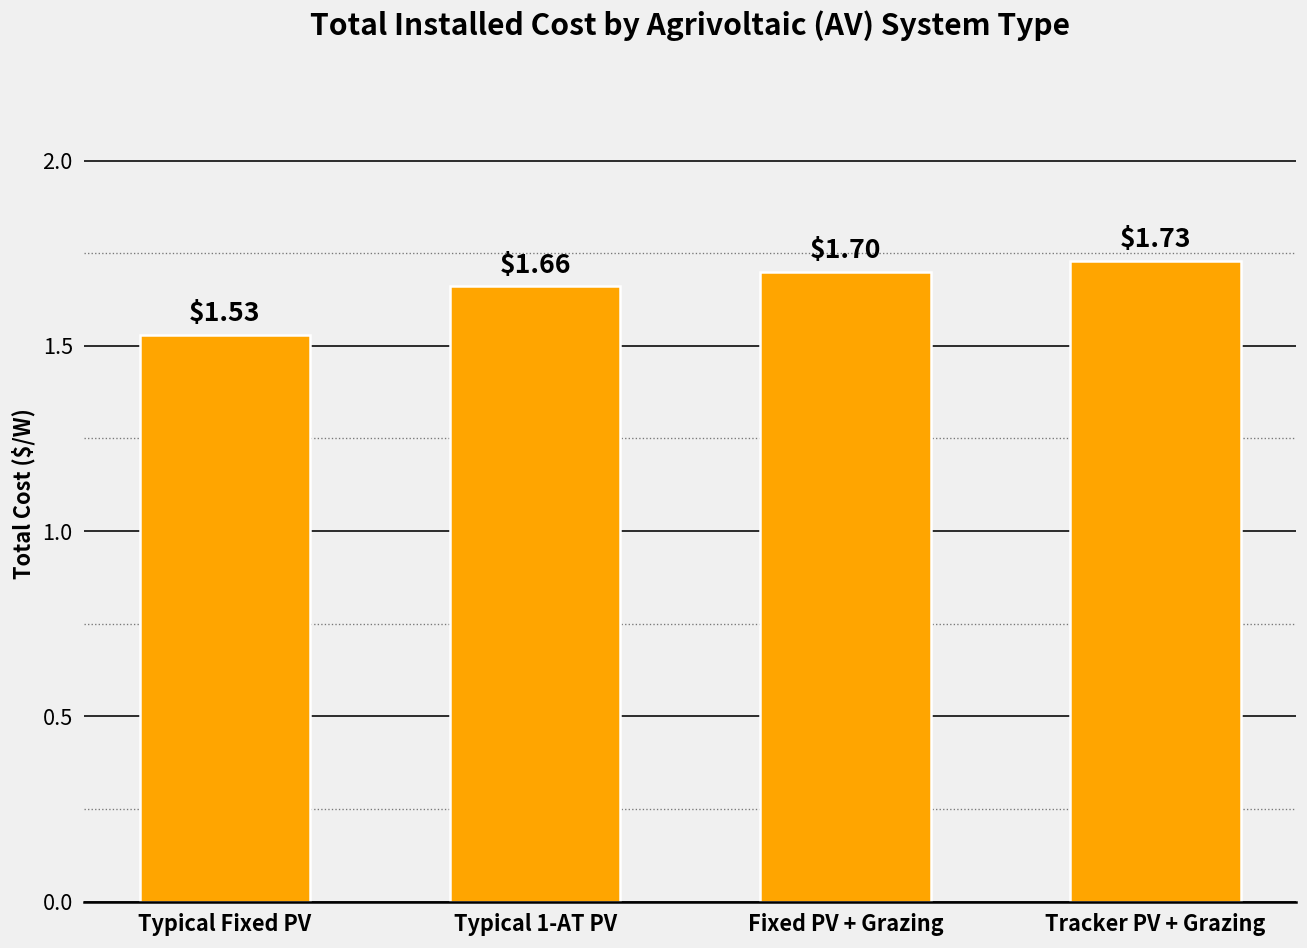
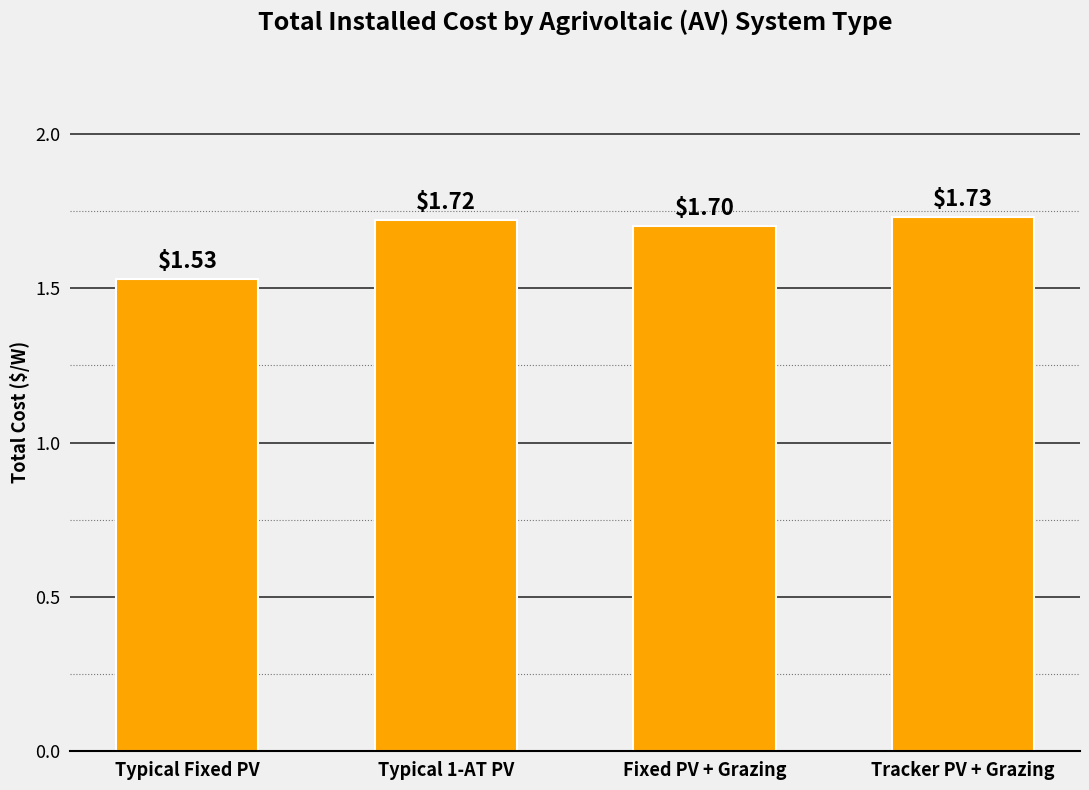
  {
    "Typical Fixed PV": "$1.53",
-   "Typical 1-AT PV": "$1.66",
+   "Typical 1-AT PV": "$1.72",
    "Fixed PV + Grazing": "$1.70",
    "Tracker PV + Grazing": "$1.73"
  }
